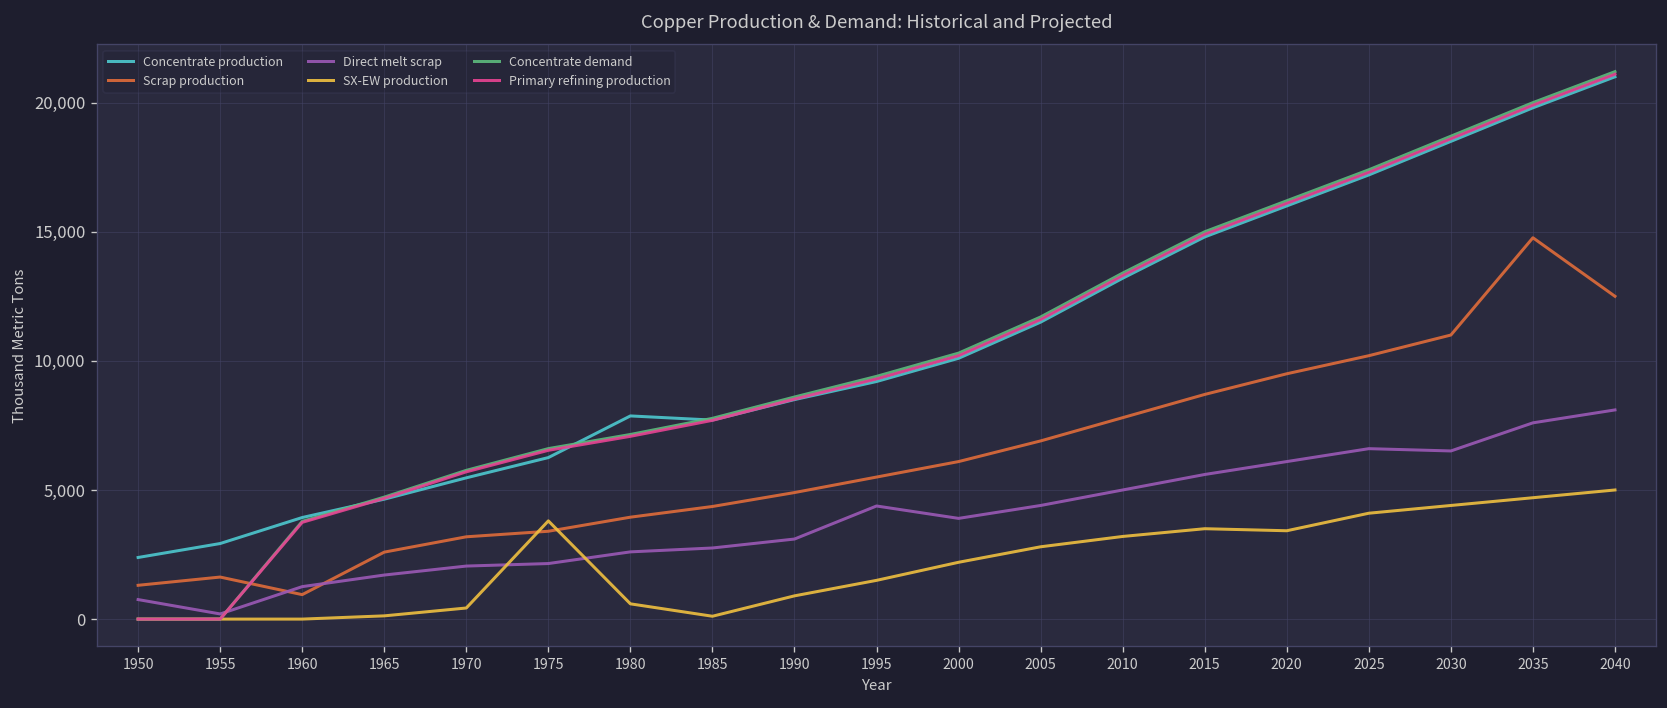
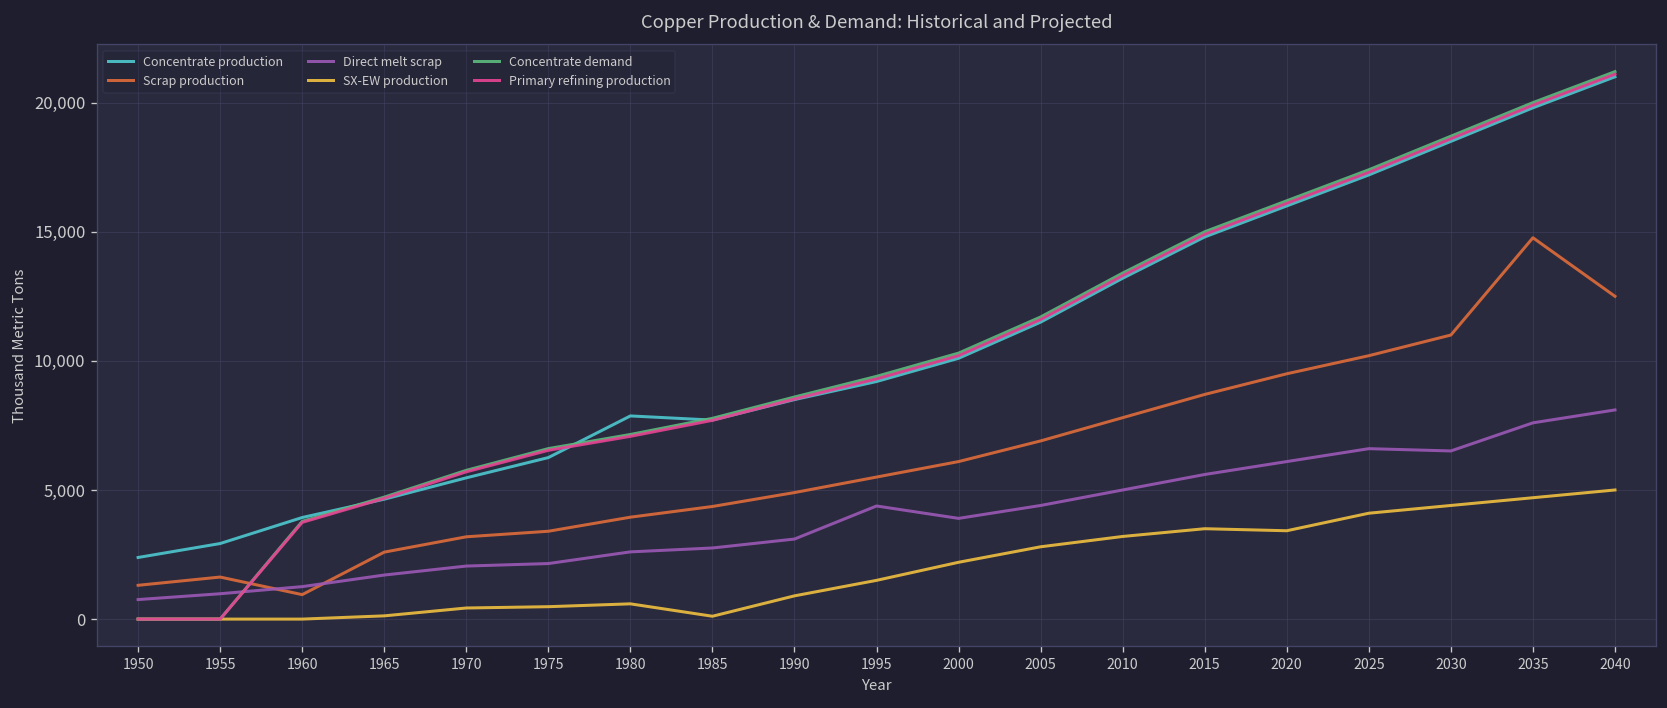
  {
    "Concentrate production": {
      "1950": "2,400",
      "1955": "2,900",
      "1960": "3,900",
      "1970": "5,500",
      "1975": "6,300",
      "1980": "7,900"
    },
    "Scrap production": {
      "1950": "1,300",
      "1955": "1,600",
      "1960": "900",
      "1965": "2,600",
      "1970": "3,200",
      "1975": "3,400",
      "1980": "3,900",
      "1985": "4,400",
      "1990": "4,900",
      "1995": "5,500",
      "2000": "6,100",
      "2005": "6,900",
      "2010": "7,800",
      "2015": "8,700",
      "2020": "9,500",
      "2025": "10,200",
      "2030": "11,000",
      "2035": "14,800",
      "2040": "12,500"
    },
    "Direct melt scrap": {
      "1950": "800",
-     "1955": "200",
+     "1955": "1,000",
      "1960": "1,300",
      "1965": "1,700",
      "1970": "2,100",
      "1975": "2,200",
      "1980": "2,600",
      "1985": "2,800",
      "1990": "3,100",
      "1995": "4,400",
      "2000": "3,900",
      "2005": "4,400",
      "2010": "5,000",
      "2015": "5,600",
      "2020": "6,100",
      "2025": "6,600",
      "2030": "6,500",
      "2035": "7,600",
      "2040": "8,100"
    },
    "SX-EW production": {
      "1960": "0",
      "1965": "100",
      "1970": "400",
-     "1975": "3,800",
+     "1975": "500",
      "1980": "600",
      "1985": "100",
      "1990": "900",
      "1995": "1,500",
      "2000": "2,200",
      "2005": "2,800",
      "2010": "3,200",
      "2015": "3,500",
      "2020": "3,400",
      "2025": "4,100",
      "2030": "4,400",
      "2035": "4,700",
      "2040": "5,000"
    }
  }
